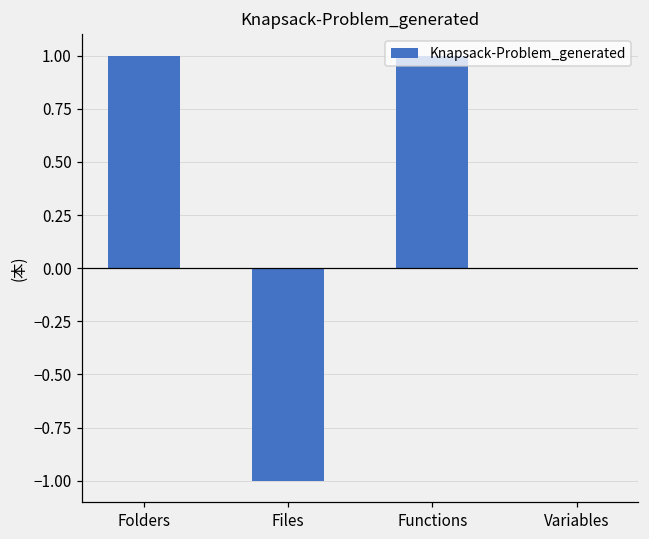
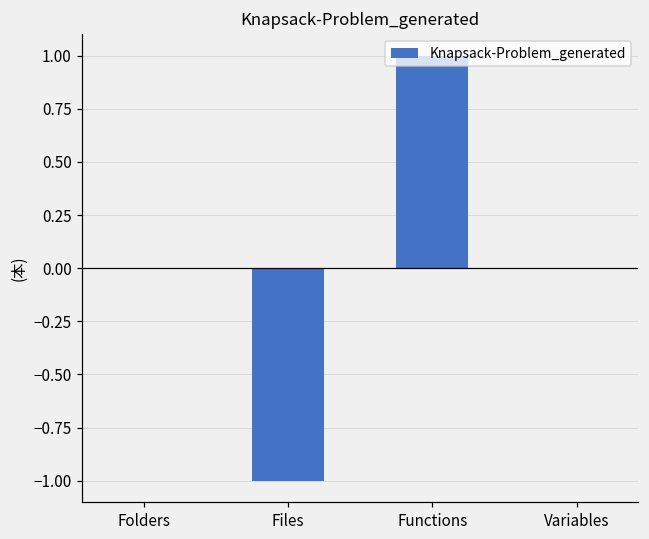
  {
-   "Folders": 1,
+   "Folders": 0,
    "Files": -1,
    "Variables": 0
  }
